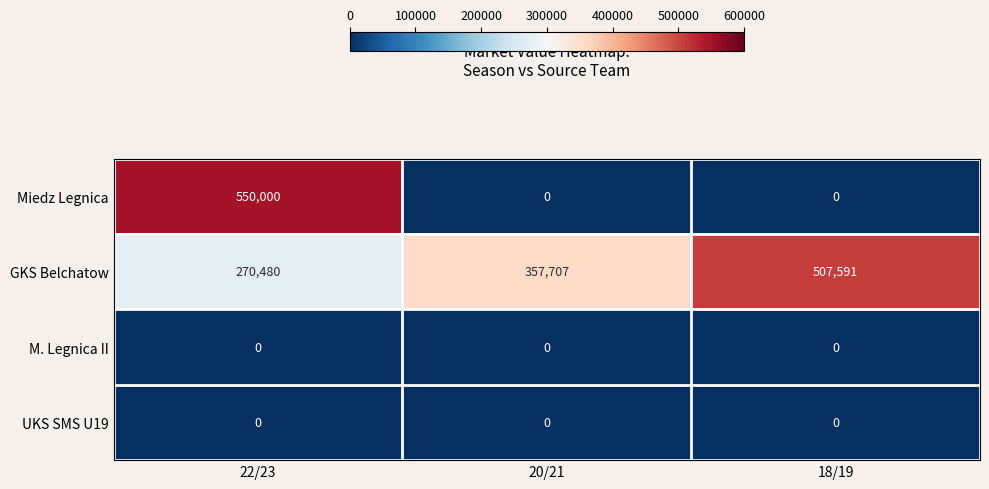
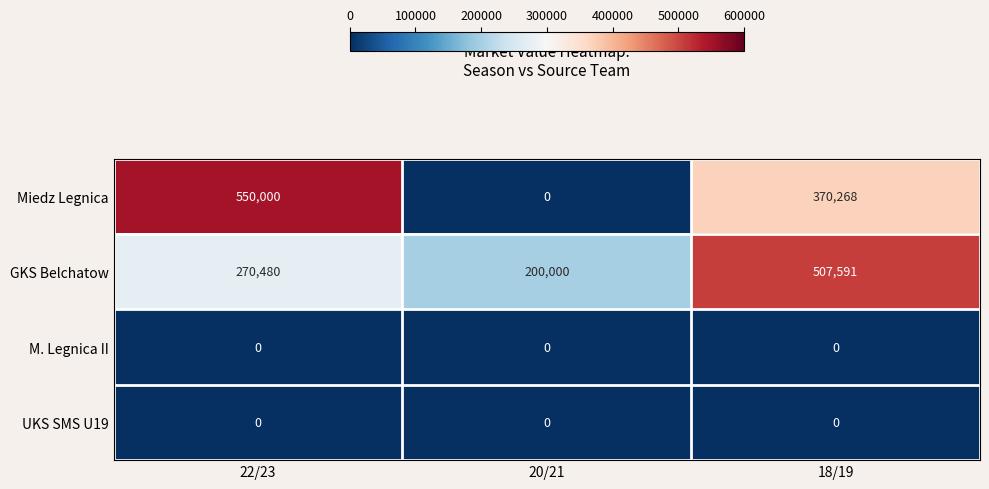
  {
    "Miedz Legnica": {
      "22/23": "550,000",
      "20/21": "0",
-     "18/19": "0"
+     "18/19": "370,268"
    },
    "GKS Belchatow": {
      "22/23": "270,480",
-     "20/21": "357,707",
+     "20/21": "200,000",
      "18/19": "507,591"
    },
    "M. Legnica II": {
      "22/23": "0",
      "20/21": "0",
      "18/19": "0"
    },
    "UKS SMS U19": {
      "22/23": "0",
      "20/21": "0",
      "18/19": "0"
    }
  }
